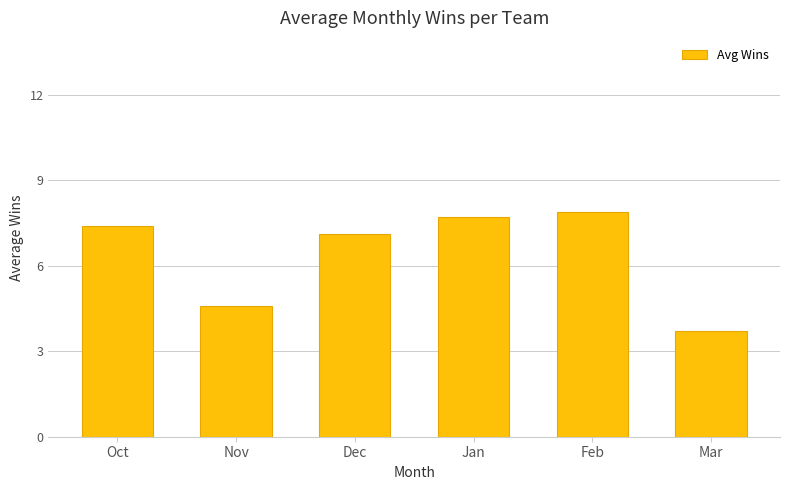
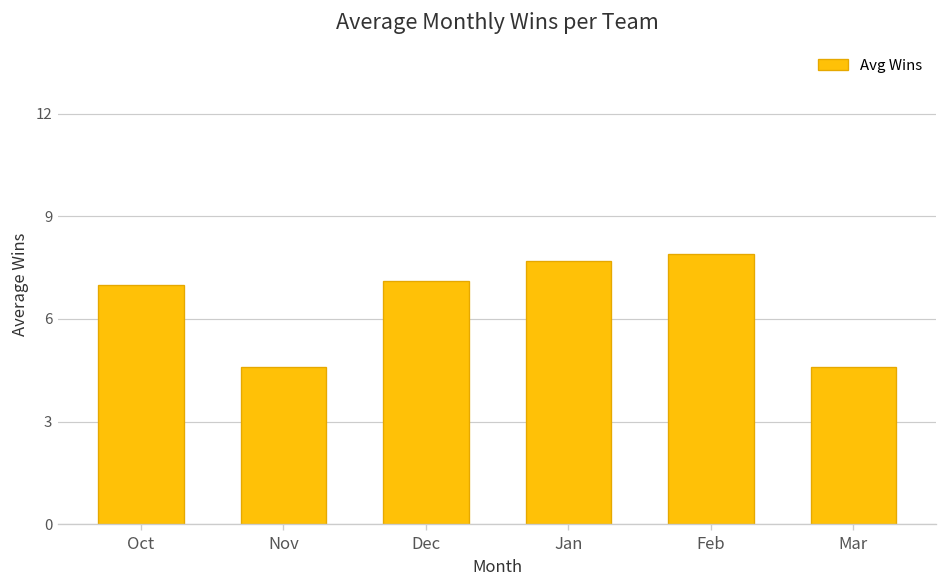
  {
-   "Oct": 7.4,
+   "Oct": 7.0,
    "Nov": 4.6,
    "Dec": 7.1,
    "Jan": 7.7,
    "Feb": 7.9,
-   "Mar": 3.7
+   "Mar": 4.6
  }
